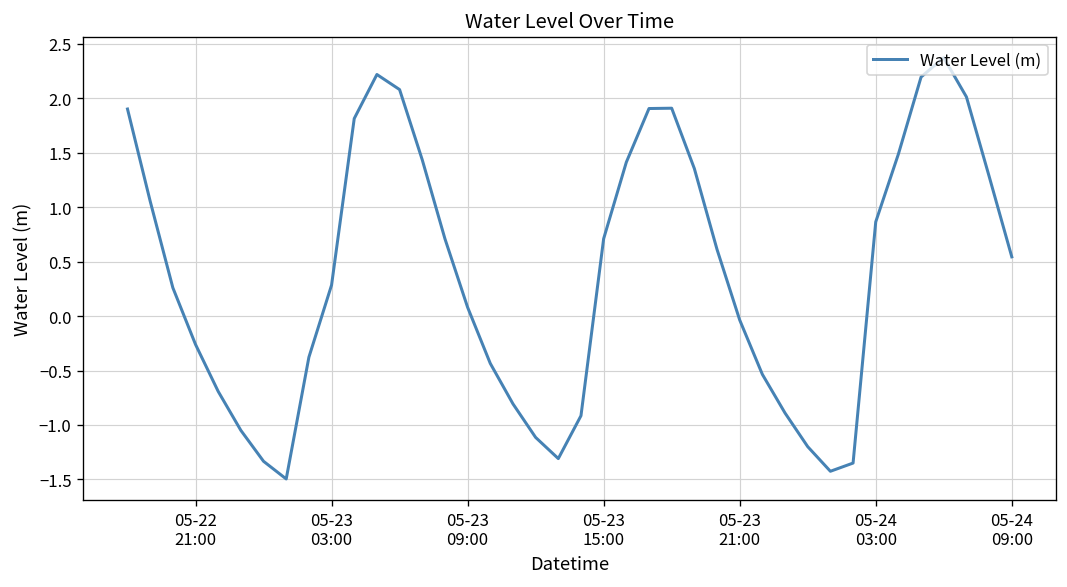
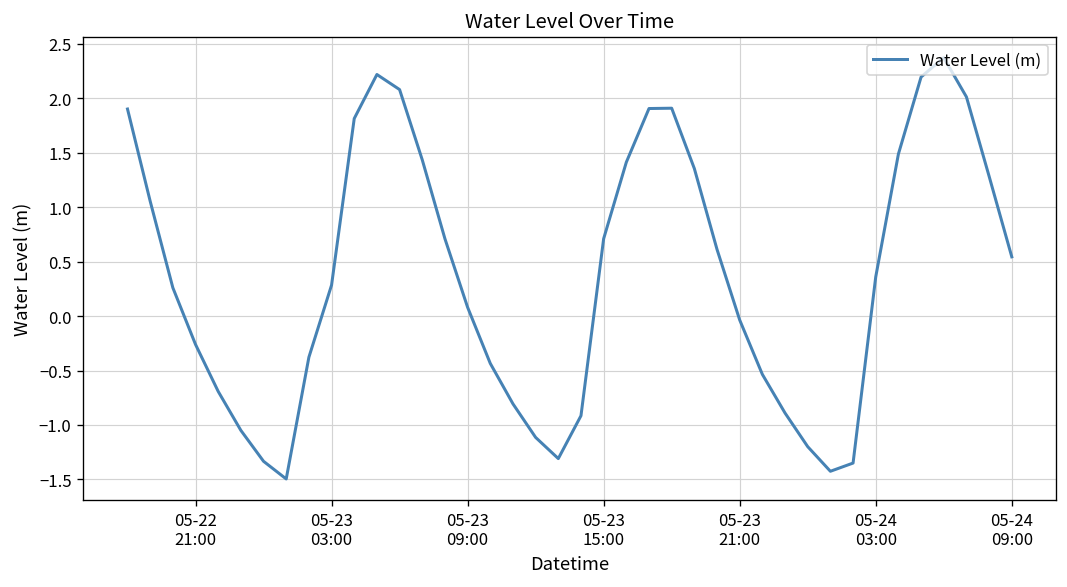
  {
    "05-22 21:00": -0.3,
    "05-23 03:00": 0.3,
    "05-23 09:00": 0.1,
    "05-23 15:00": 0.7,
    "05-23 21:00": 0.0,
-   "05-24 03:00": 0.9,
+   "05-24 03:00": 0.4,
    "05-24 09:00": 0.5
  }
